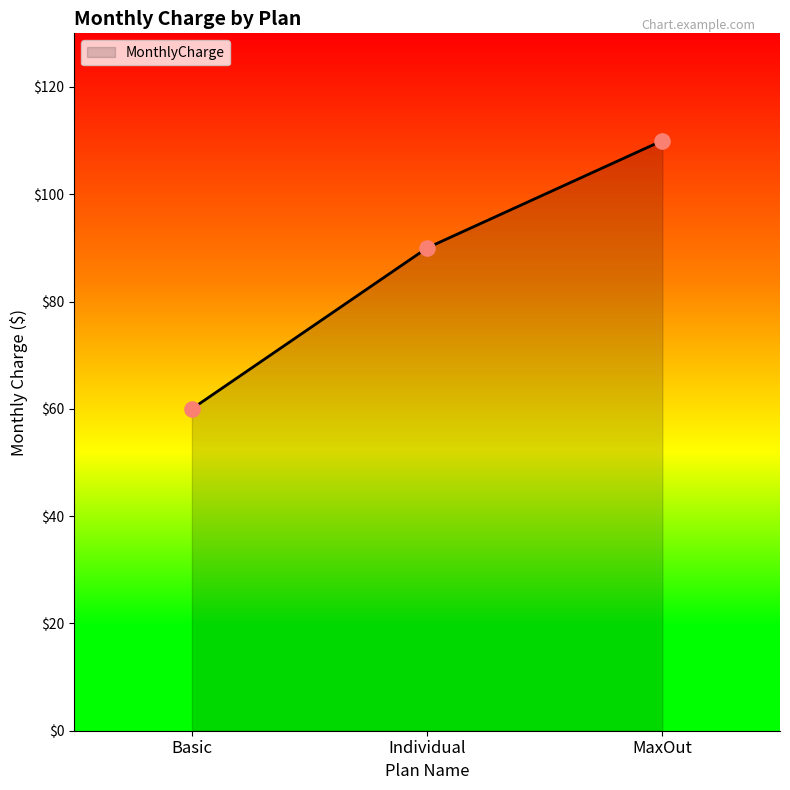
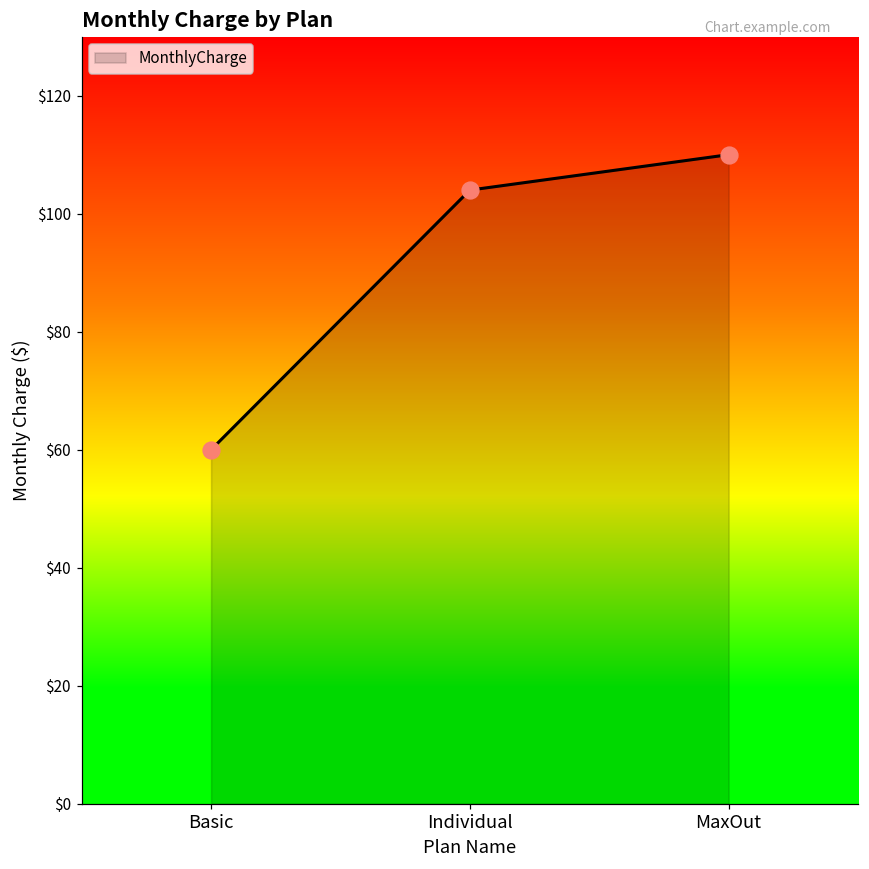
  {
    "Basic": "$60",
-   "Individual": "$90",
+   "Individual": "$104",
    "MaxOut": "$110"
  }
